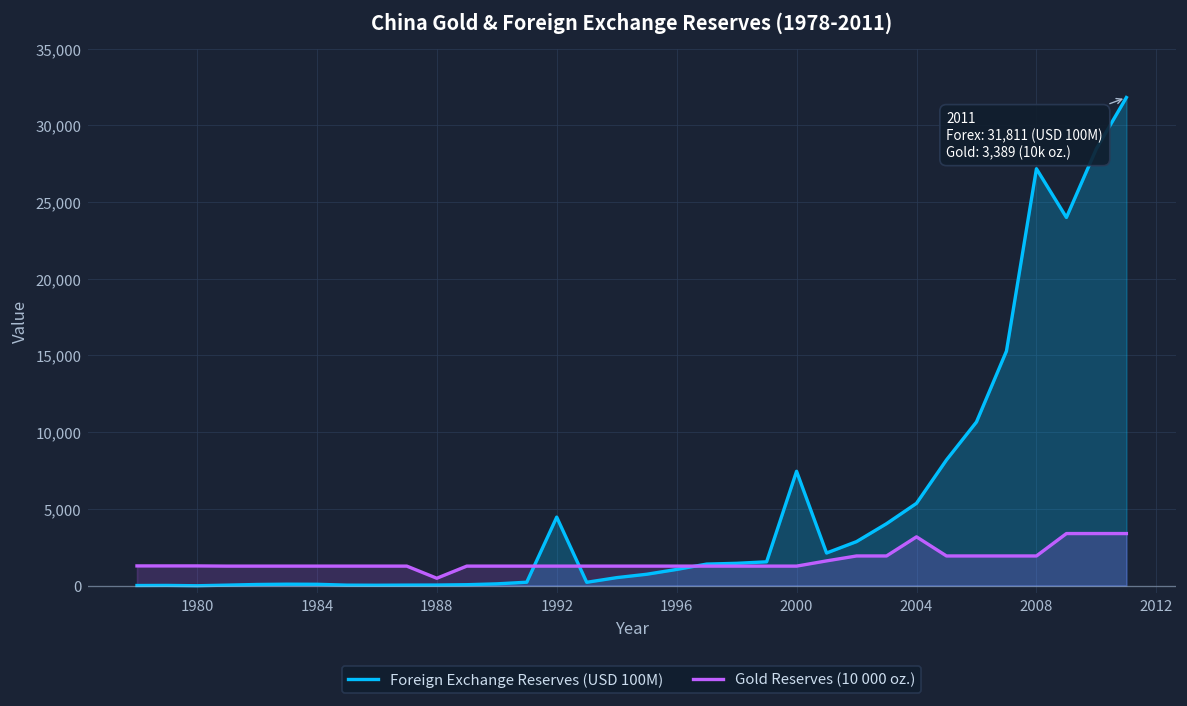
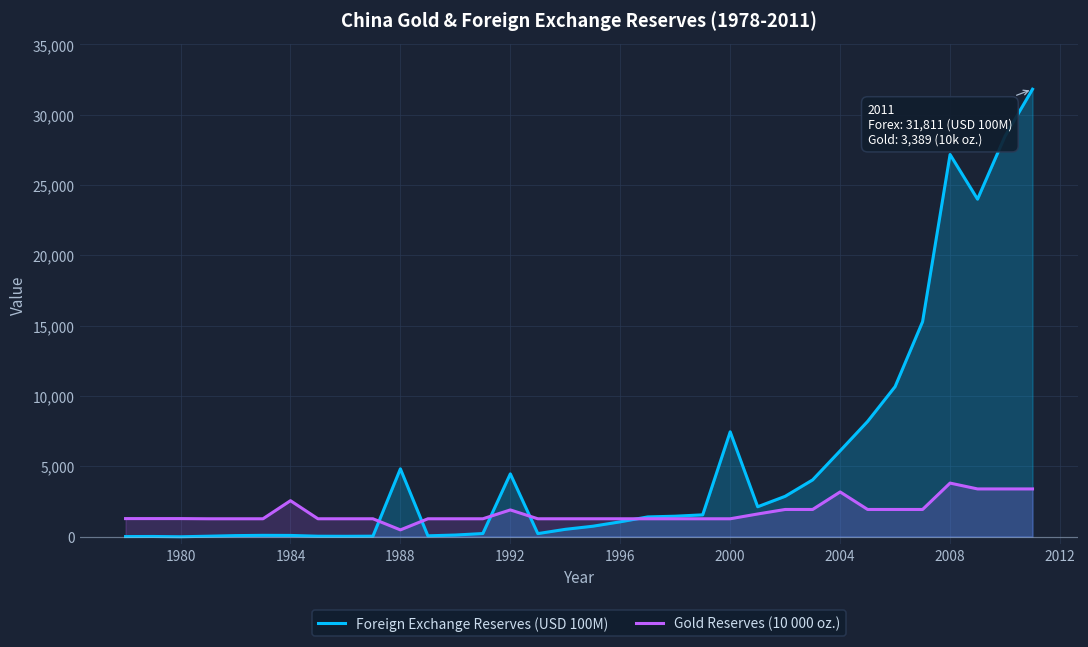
  {
    "Foreign Exchange Reserves (USD 100M)": {
      "1980": "0",
      "1984": "100",
-     "1988": "0",
+     "1988": "4,800",
      "1992": "4,500",
      "1996": "1,100",
      "2000": "7,400",
-     "2004": "5,400",
+     "2004": "6,100",
      "2008": "27,200"
    },
    "Gold Reserves (10 000 oz.)": {
      "1980": "1,300",
-     "1984": "1,300",
+     "1984": "2,600",
      "1988": "500",
-     "1992": "1,300",
+     "1992": "1,900",
      "1996": "1,300",
      "2000": "1,300",
      "2004": "3,200",
-     "2008": "1,900"
+     "2008": "3,800"
    }
  }
